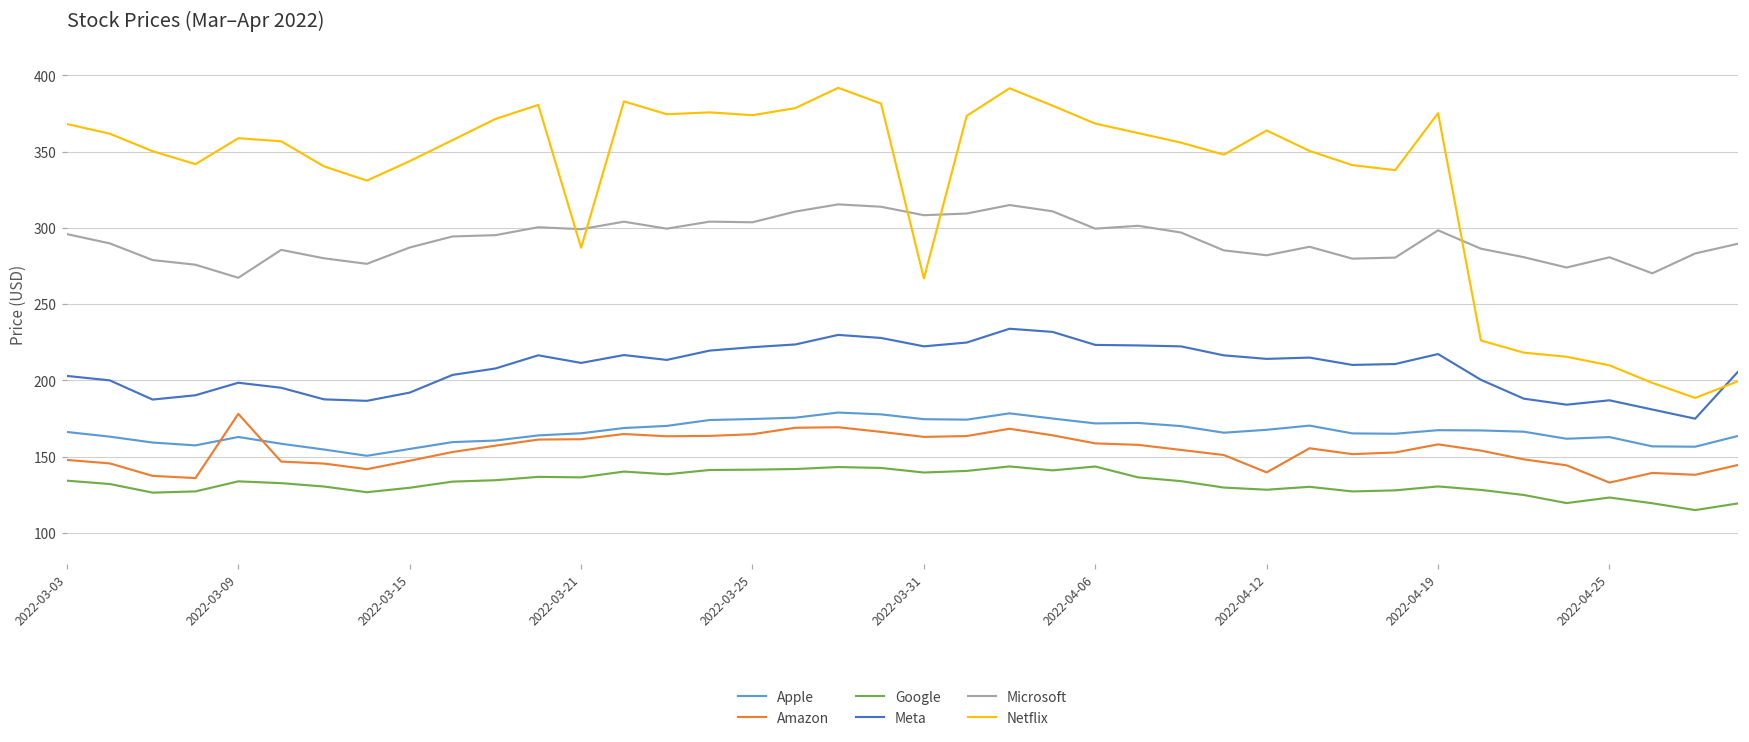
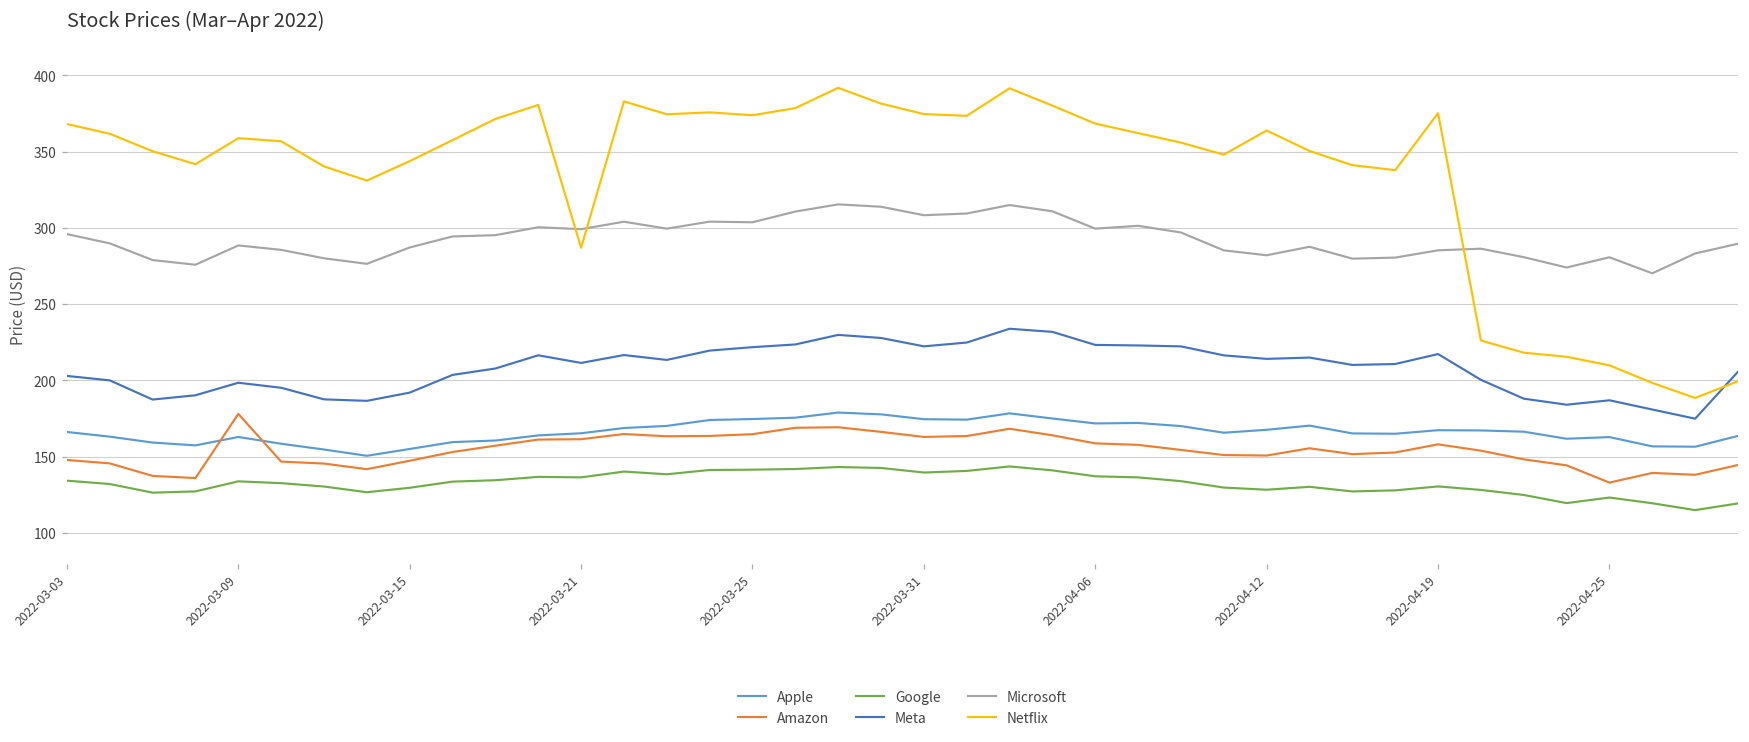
  {
    "Amazon": {
      "2022-03-03": 148,
      "2022-03-09": 178,
      "2022-03-15": 147,
      "2022-03-21": 161,
      "2022-03-25": 165,
      "2022-03-31": 163,
      "2022-04-06": 159,
-     "2022-04-12": 140,
+     "2022-04-12": 151,
      "2022-04-19": 158,
      "2022-04-25": 133
    },
    "Google": {
      "2022-03-03": 134,
      "2022-03-09": 134,
      "2022-03-15": 130,
      "2022-03-21": 136,
      "2022-03-25": 142,
      "2022-03-31": 140,
-     "2022-04-06": 144,
+     "2022-04-06": 137,
      "2022-04-12": 128,
      "2022-04-19": 131,
      "2022-04-25": 123
    },
    "Microsoft": {
      "2022-03-03": 296,
-     "2022-03-09": 267,
+     "2022-03-09": 289,
      "2022-03-15": 287,
      "2022-03-21": 299,
      "2022-03-25": 304,
      "2022-03-31": 308,
      "2022-04-06": 300,
      "2022-04-12": 282,
-     "2022-04-19": 298,
+     "2022-04-19": 285,
      "2022-04-25": 281
    },
    "Netflix": {
      "2022-03-03": 368,
      "2022-03-09": 359,
      "2022-03-15": 344,
      "2022-03-21": 287,
      "2022-03-25": 374,
-     "2022-03-31": 267,
+     "2022-03-31": 375,
      "2022-04-06": 368,
      "2022-04-12": 364,
      "2022-04-19": 375,
      "2022-04-25": 210
    }
  }
